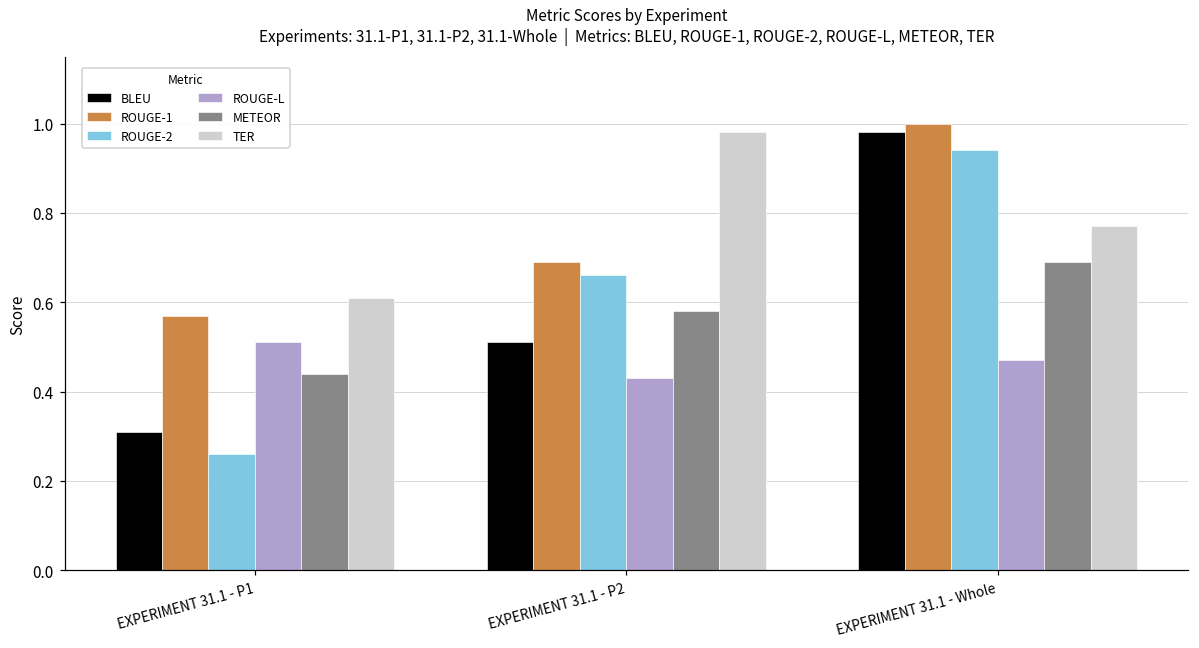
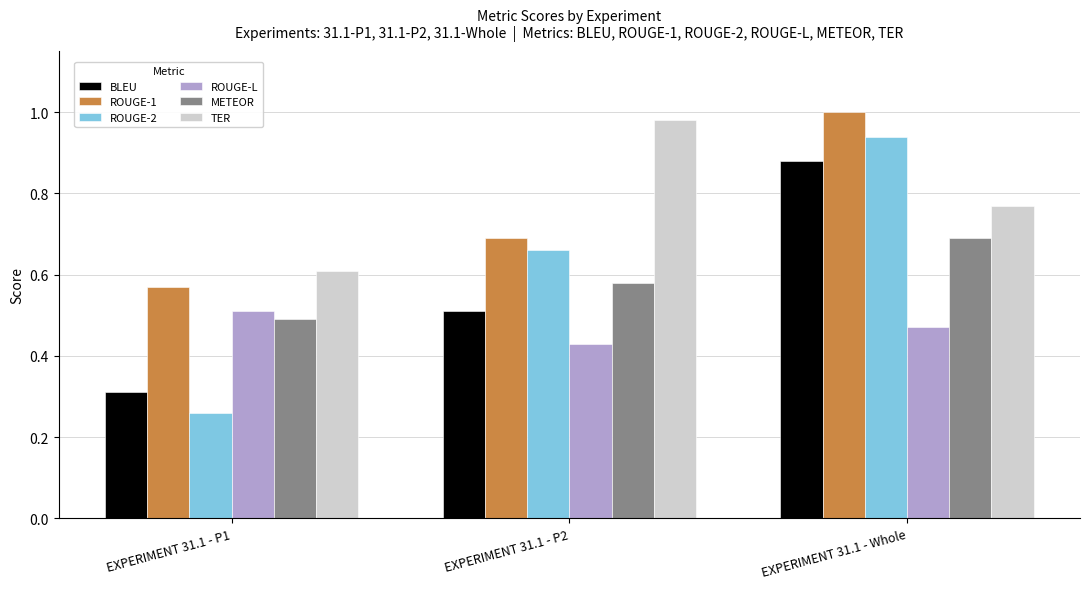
  {
    "BLEU": {
      "EXPERIMENT 31.1 - P1": 0.31,
      "EXPERIMENT 31.1 - P2": 0.51,
-     "EXPERIMENT 31.1 - Whole": 0.98
+     "EXPERIMENT 31.1 - Whole": 0.88
    },
    "ROUGE-1": {
      "EXPERIMENT 31.1 - P1": 0.57,
      "EXPERIMENT 31.1 - P2": 0.69,
      "EXPERIMENT 31.1 - Whole": 1.00
    },
    "ROUGE-2": {
      "EXPERIMENT 31.1 - P1": 0.26,
      "EXPERIMENT 31.1 - P2": 0.66,
      "EXPERIMENT 31.1 - Whole": 0.94
    },
    "METEOR": {
-     "EXPERIMENT 31.1 - P1": 0.44,
+     "EXPERIMENT 31.1 - P1": 0.49,
      "EXPERIMENT 31.1 - P2": 0.58,
      "EXPERIMENT 31.1 - Whole": 0.69
    }
  }
